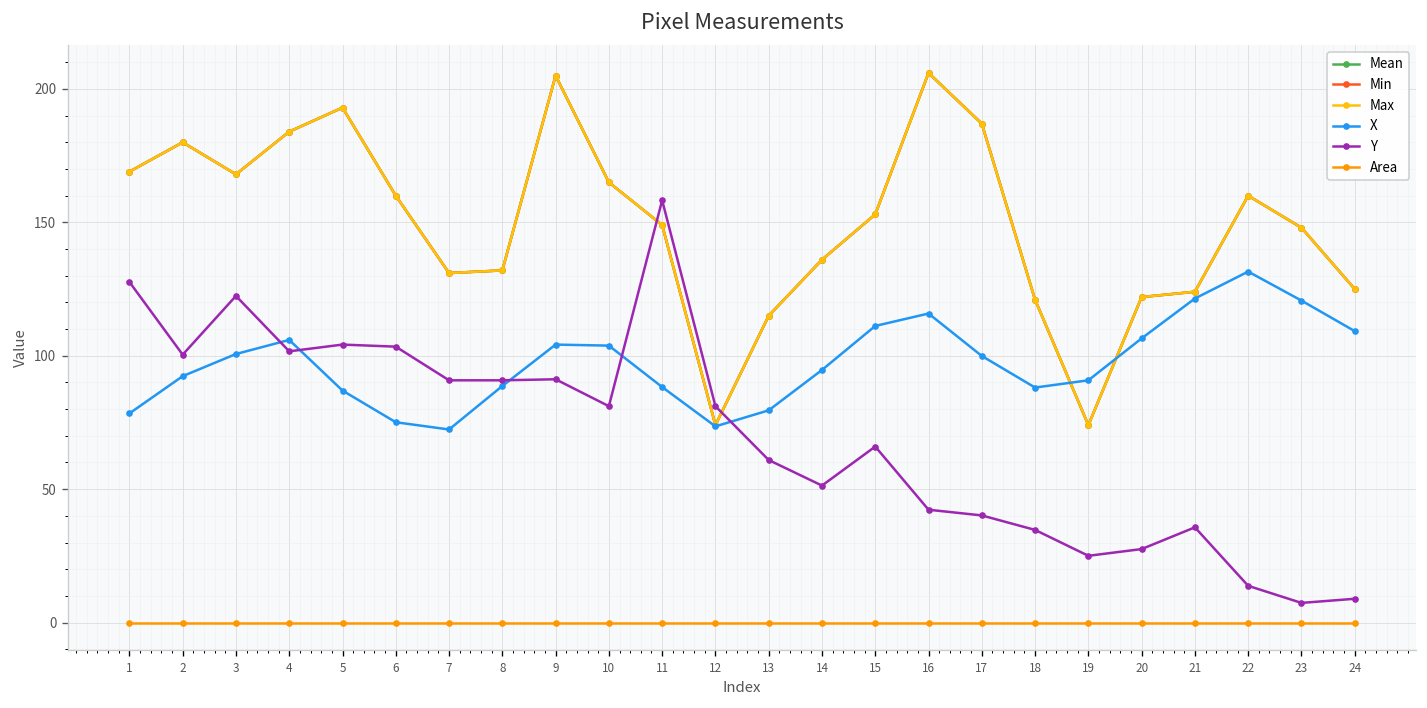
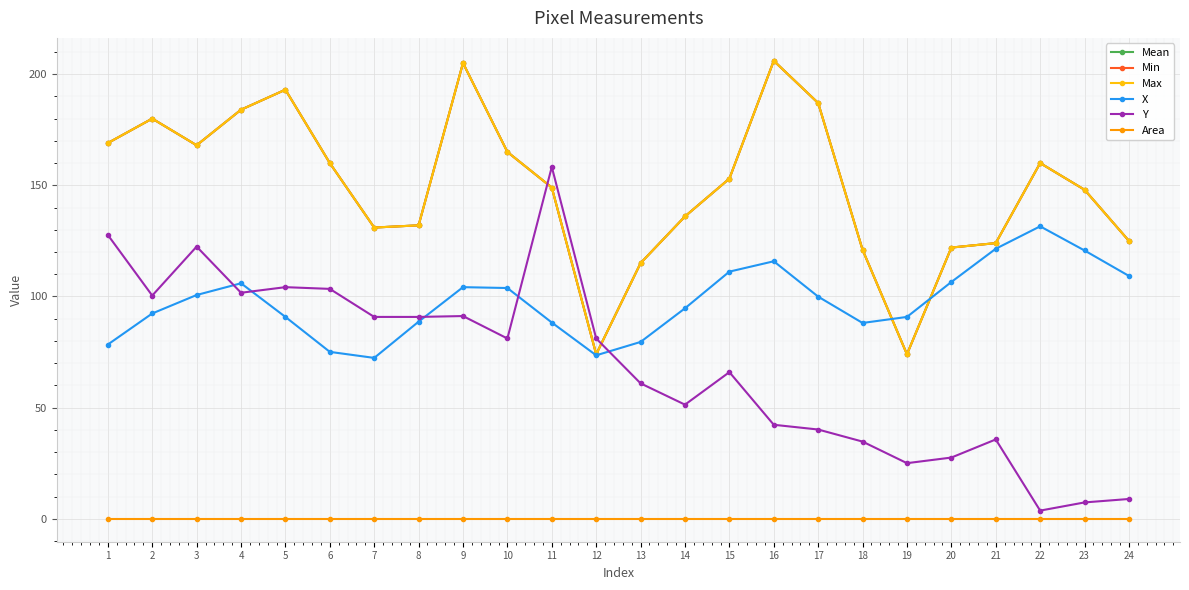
  {
    "X": {
      "1": 78,
      "2": 92,
      "3": 101,
      "4": 106,
-     "5": 87,
+     "5": 91,
      "6": 75,
      "7": 72,
      "8": 89,
      "9": 104,
      "10": 104,
      "11": 88,
      "13": 80,
      "14": 95,
      "15": 111,
      "16": 116,
      "17": 100,
      "18": 88,
      "19": 91,
      "20": 107,
      "21": 121,
      "22": 132,
      "23": 121,
      "24": 109
    },
    "Y": {
      "1": 128,
      "2": 100,
      "3": 122,
      "4": 102,
      "5": 104,
      "6": 103,
      "7": 91,
      "8": 91,
      "9": 91,
      "10": 81,
      "11": 158,
      "12": 81,
      "13": 61,
      "14": 51,
      "15": 66,
      "16": 42,
      "17": 40,
      "18": 35,
      "19": 25,
      "20": 28,
      "21": 36,
-     "22": 14,
+     "22": 4,
      "23": 7,
      "24": 9
    }
  }
